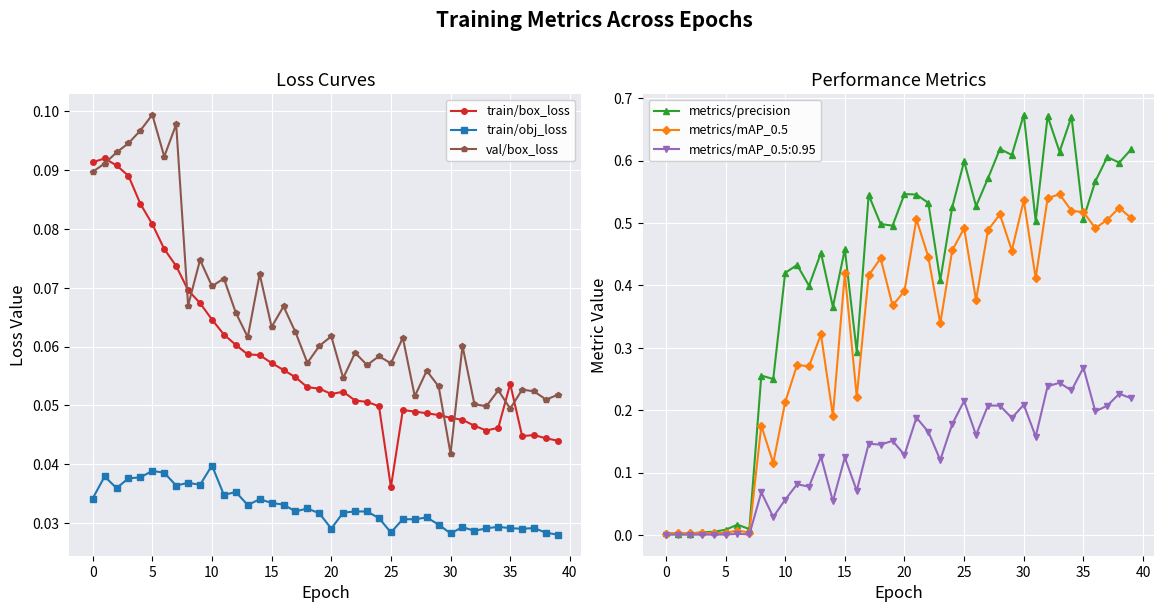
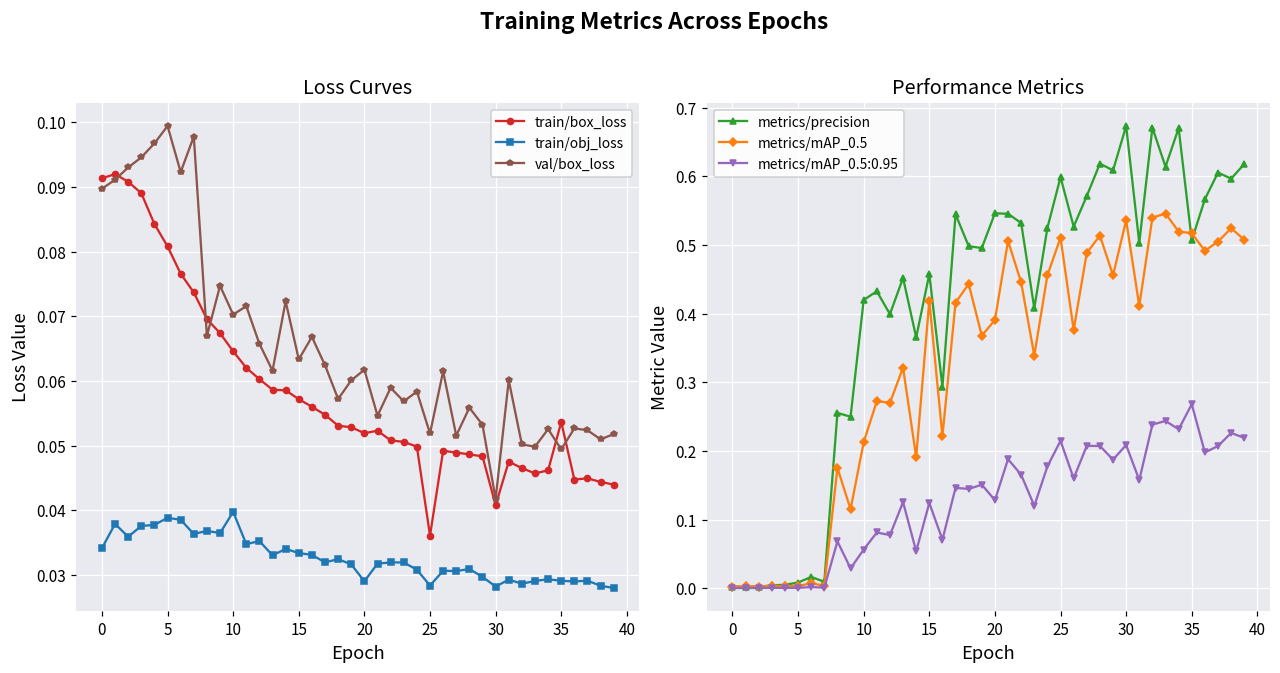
  {
    "Loss Curves": {
      "train/box_loss": {
        "0": 0.091,
        "5": 0.081,
        "10": 0.065,
        "15": 0.057,
        "20": 0.052,
        "25": 0.036,
-       "30": 0.048,
+       "30": 0.041,
        "35": 0.054
      },
      "train/obj_loss": {
        "0": 0.034,
        "5": 0.039,
        "10": 0.040,
        "15": 0.033,
        "20": 0.029,
        "25": 0.028,
        "30": 0.028,
        "35": 0.029
      },
      "val/box_loss": {
        "0": 0.090,
        "5": 0.099,
        "10": 0.070,
        "15": 0.063,
        "20": 0.062,
-       "25": 0.057,
+       "25": 0.052,
        "30": 0.042,
        "35": 0.049
      }
    },
    "Performance Metrics": {
      "metrics/precision": {
        "5": 0.01,
        "10": 0.42,
        "15": 0.46,
        "20": 0.55,
        "25": 0.60,
        "30": 0.67,
        "35": 0.51
      },
      "metrics/mAP_0.5": {
        "10": 0.21,
        "15": 0.42,
        "20": 0.39,
-       "25": 0.49,
+       "25": 0.51,
        "30": 0.54,
        "35": 0.52
      },
      "metrics/mAP_0.5:0.95": {
        "10": 0.06,
        "15": 0.12,
        "20": 0.13,
        "25": 0.21,
        "30": 0.21,
        "35": 0.27
      }
    }
  }
